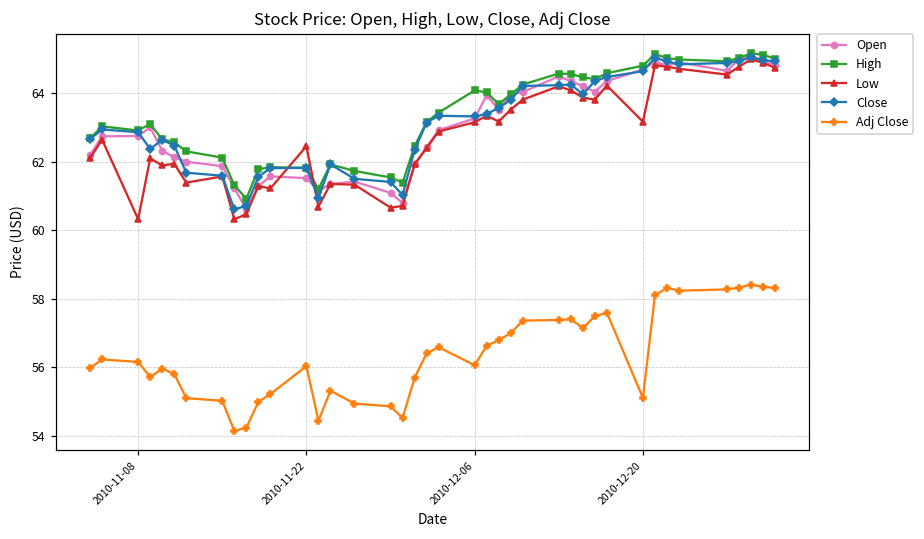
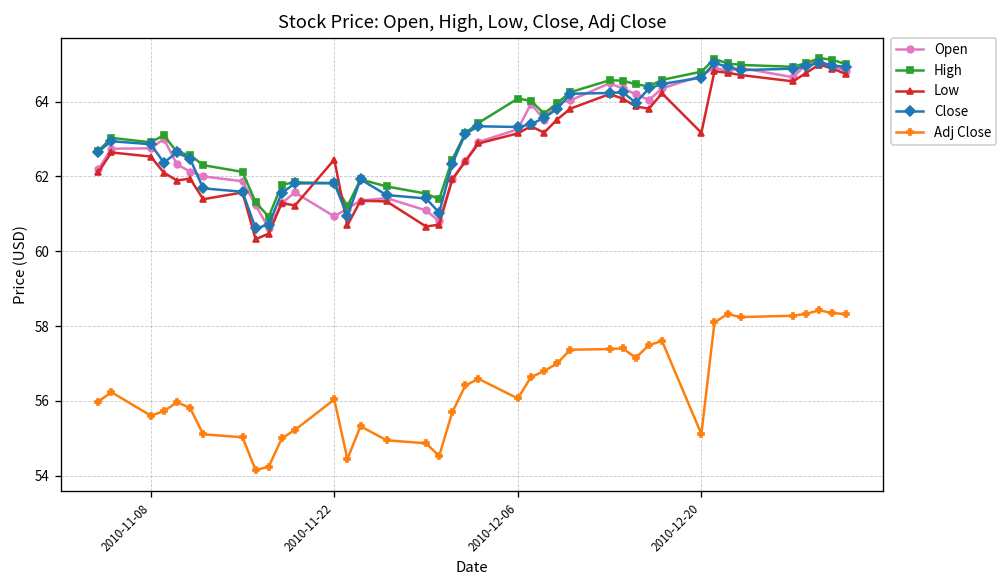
  {
    "Open": {
      "2010-11-08": 62.8,
-     "2010-11-22": 61.5
+     "2010-11-22": 60.9
    },
    "High": {
      "2010-12-06": 64.1,
      "2010-12-20": 64.8
    },
    "Low": {
-     "2010-11-08": 60.3,
+     "2010-11-08": 62.5,
      "2010-11-22": 62.5,
      "2010-12-06": 63.2,
      "2010-12-20": 63.2
    },
    "Adj Close": {
-     "2010-11-08": 56.2,
+     "2010-11-08": 55.6,
      "2010-11-22": 56.0,
      "2010-12-06": 56.1,
      "2010-12-20": 55.1
    }
  }
